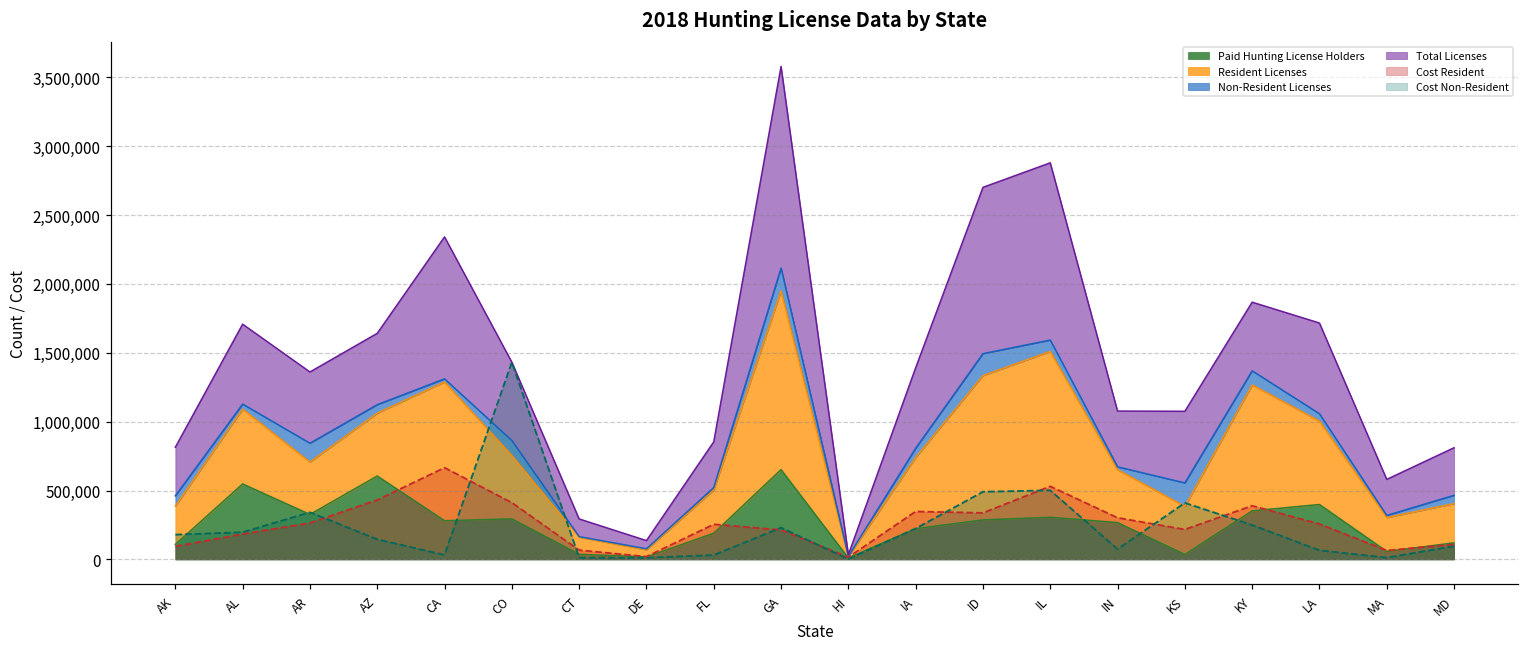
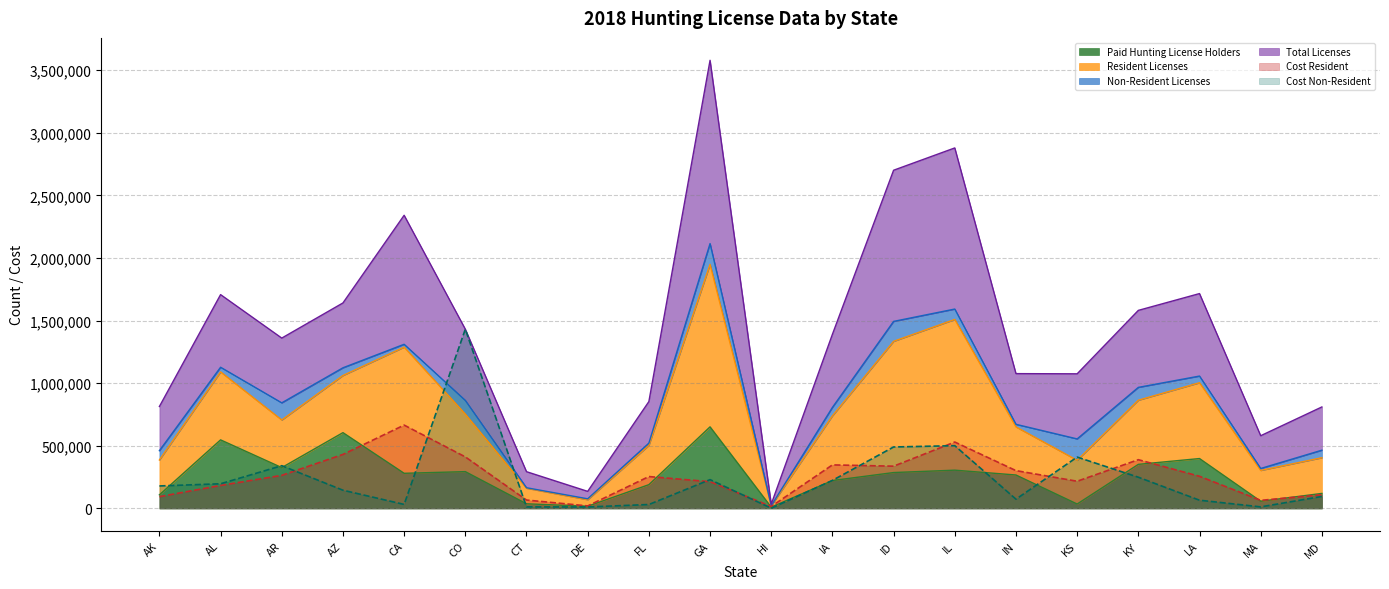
  {
    "Paid Hunting License Holders": {
      "AL": "550,000",
      "AZ": "610,000",
      "CA": "280,000",
      "CO": "290,000",
      "CT": "40,000",
      "FL": "190,000",
      "GA": "650,000",
      "ID": "290,000",
      "IL": "310,000",
      "IN": "270,000",
      "KS": "40,000",
      "KY": "350,000",
      "LA": "400,000"
    },
    "Resident Licenses": {
      "AK": "280,000",
      "AL": "540,000",
      "AR": "380,000",
      "AZ": "460,000",
      "CA": "1,010,000",
      "CO": "460,000",
      "GA": "1,300,000",
      "IA": "520,000",
      "ID": "1,050,000",
      "IL": "1,200,000",
      "IN": "380,000",
      "KS": "350,000",
-     "KY": "910,000",
+     "KY": "510,000",
      "LA": "610,000",
      "MD": "280,000"
    },
    "Non-Resident Licenses": {
      "AK": "70,000",
      "AL": "40,000",
      "AR": "140,000",
      "AZ": "60,000",
      "CA": "20,000",
      "CO": "110,000",
      "GA": "170,000",
      "IA": "70,000",
      "ID": "160,000",
      "IL": "80,000",
      "IN": "20,000",
      "KS": "170,000",
      "KY": "100,000",
      "LA": "50,000",
      "MD": "60,000"
    },
    "Total Licenses": {
      "AK": "350,000",
      "AL": "580,000",
      "AR": "520,000",
      "AZ": "520,000",
      "CA": "1,030,000",
      "CT": "130,000",
      "DE": "60,000",
      "FL": "330,000",
      "GA": "1,460,000",
      "IA": "580,000",
      "ID": "1,210,000",
      "IL": "1,290,000",
      "IN": "400,000",
      "KS": "520,000",
-     "KY": "500,000",
+     "KY": "610,000",
      "LA": "660,000",
      "MA": "260,000",
      "MD": "350,000"
    },
    "Cost Resident": {
      "AR": "260,000",
      "AZ": "430,000",
      "CA": "670,000",
      "CO": "410,000",
      "CT": "70,000",
      "FL": "250,000",
      "IA": "350,000",
      "ID": "340,000",
      "IL": "530,000",
      "IN": "300,000",
      "KS": "220,000",
      "KY": "390,000",
      "LA": "260,000"
    },
    "Cost Non-Resident": {
      "AK": "180,000",
      "AZ": "150,000",
      "CA": "30,000",
      "CT": "10,000",
      "FL": "30,000",
      "ID": "490,000",
      "IL": "500,000",
      "IN": "70,000",
      "KS": "410,000",
      "KY": "250,000",
      "LA": "70,000",
      "MA": "10,000"
    }
  }
